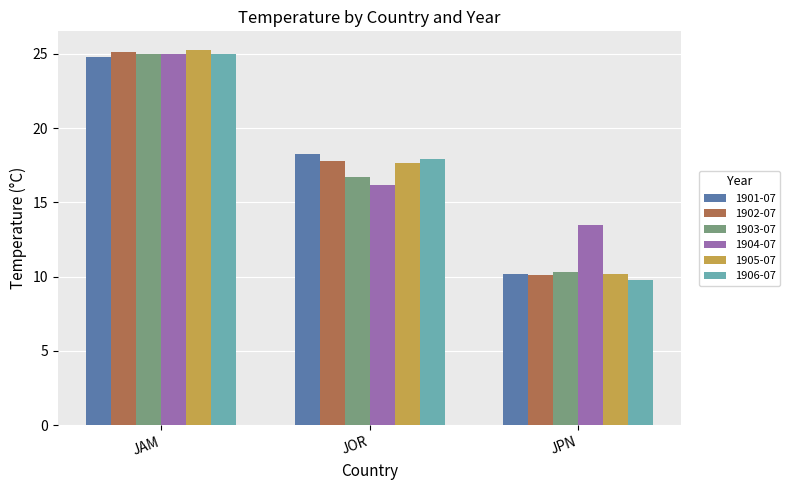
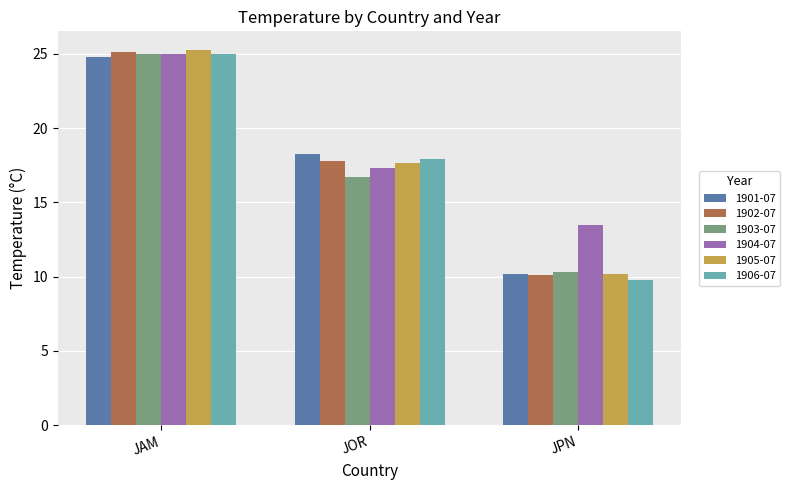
  {
    "1904-07": {
      "JAM": 25.0,
-     "JOR": 16.2,
+     "JOR": 17.3,
      "JPN": 13.5
    }
  }
